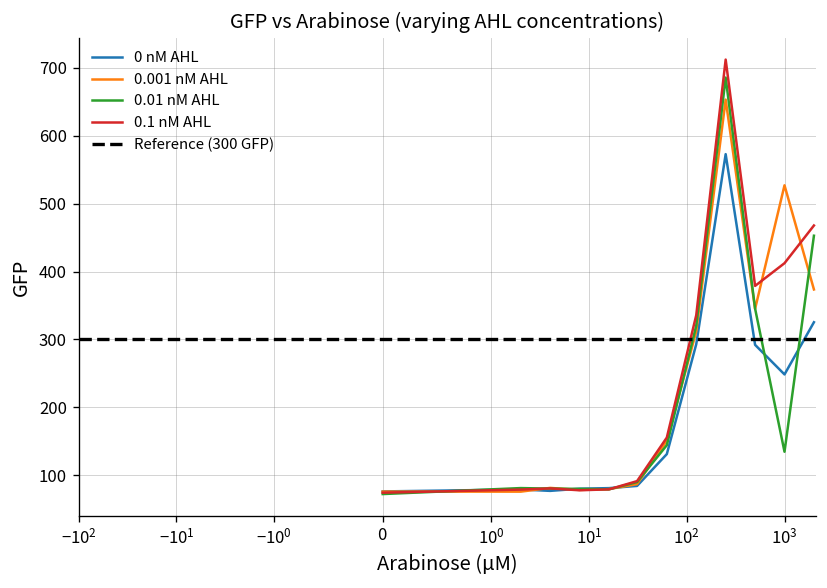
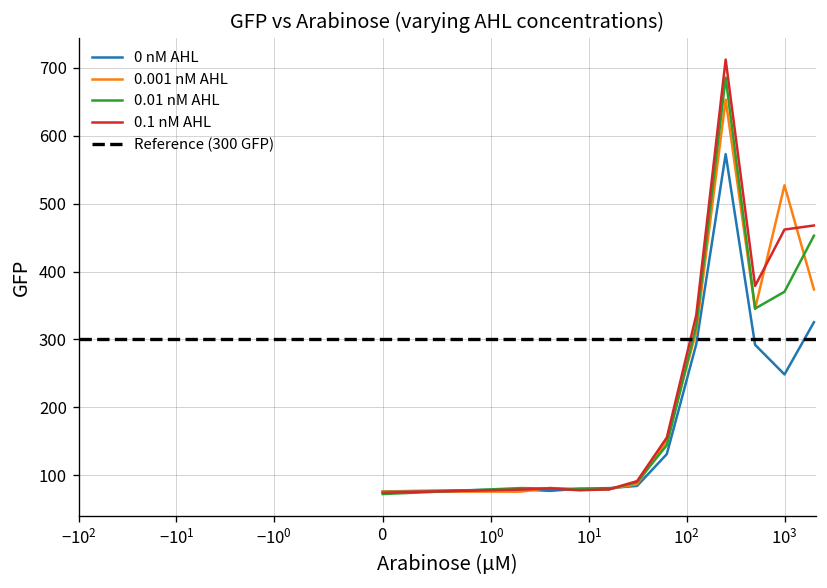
  {
    "0 nM AHL": {
      "10^3": 250
    },
    "0.001 nM AHL": {
      "10^3": 530
    },
    "0.01 nM AHL": {
-     "10^3": 130
+     "10^3": 370
    },
    "0.1 nM AHL": {
-     "10^3": 410
+     "10^3": 460
    }
  }
